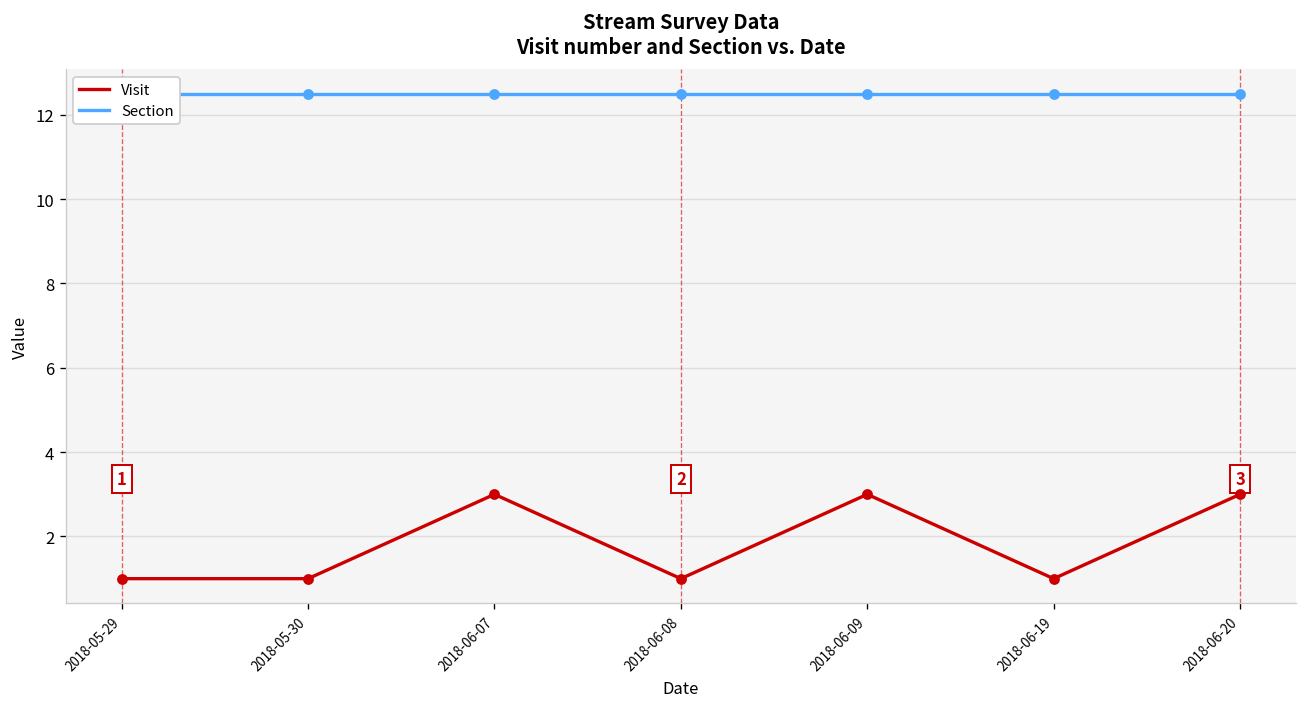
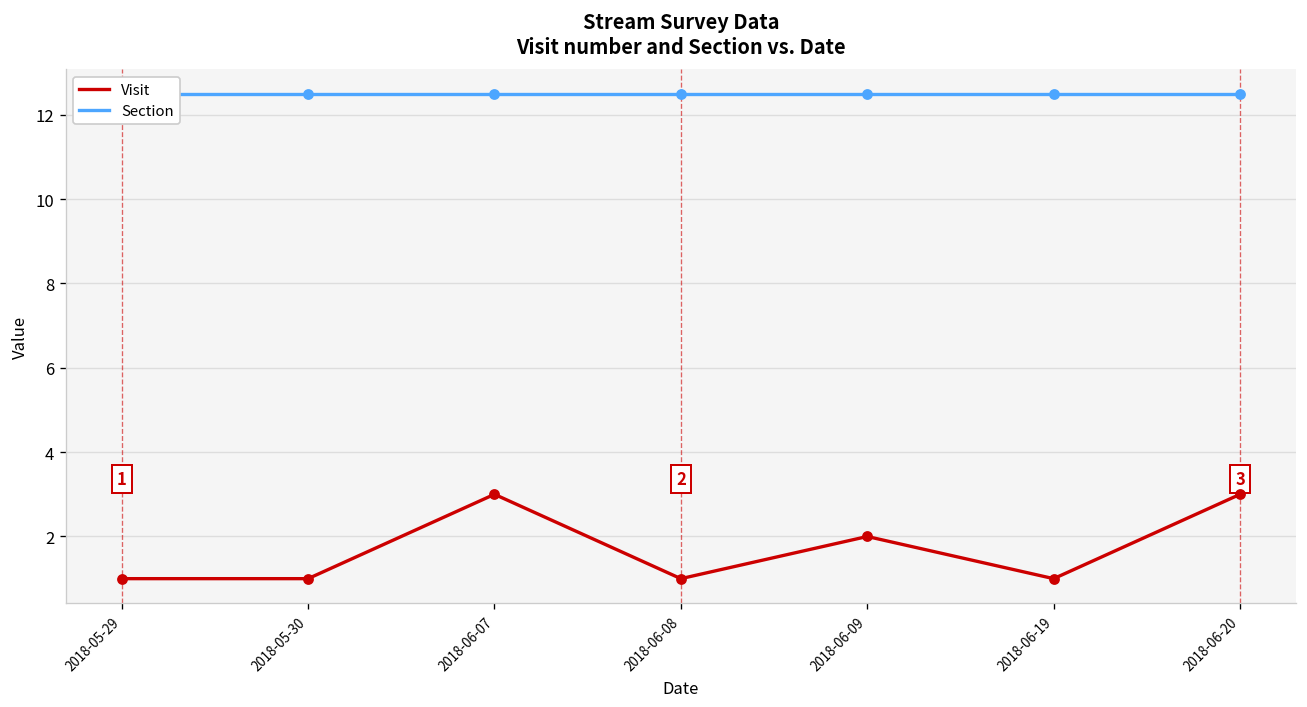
  {
    "Visit": {
      "2018-05-29": 1,
      "2018-05-30": 1,
      "2018-06-07": 3,
      "2018-06-08": 1,
-     "2018-06-09": 3,
+     "2018-06-09": 2,
      "2018-06-19": 1
    },
    "Section": {
      "2018-05-30": 12.5,
      "2018-06-07": 12.5,
      "2018-06-08": 12.5,
      "2018-06-09": 12.5,
      "2018-06-19": 12.5,
      "2018-06-20": 12.5
    }
  }
